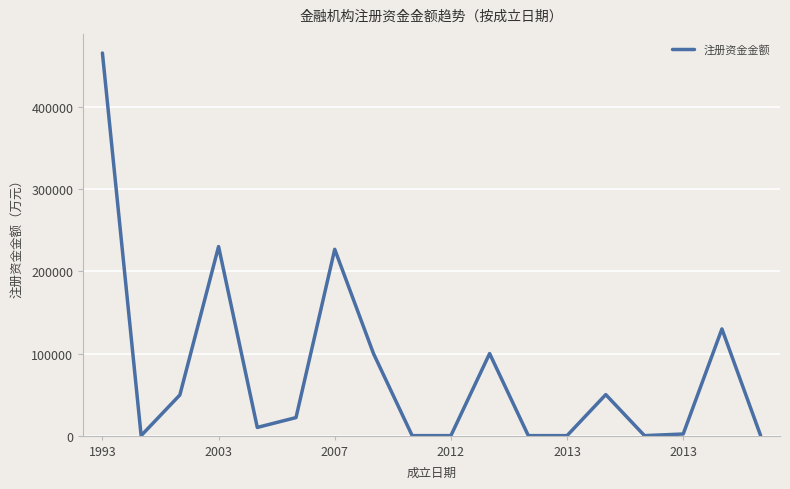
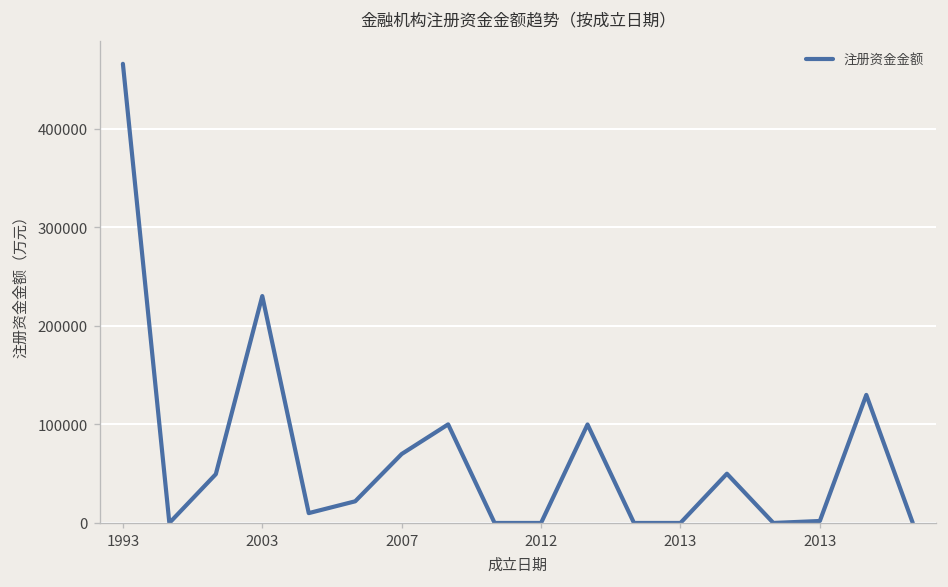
  {
    "1993": 470000,
    "2003": 230000,
-   "2007": 230000,
+   "2007": 70000,
    "2012": 0
  }
